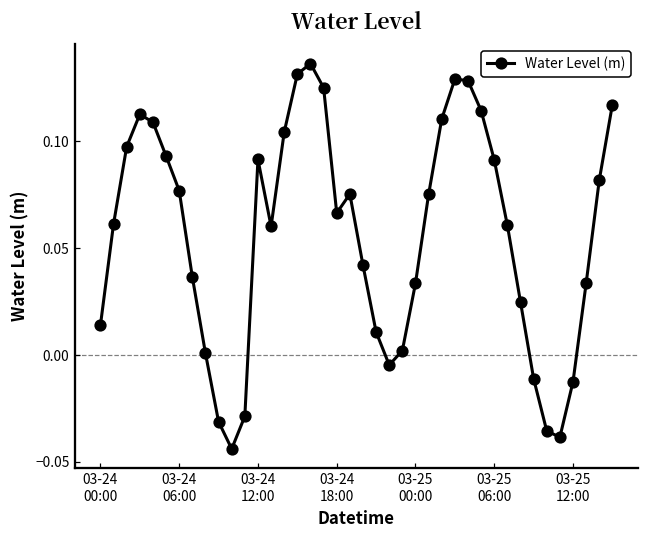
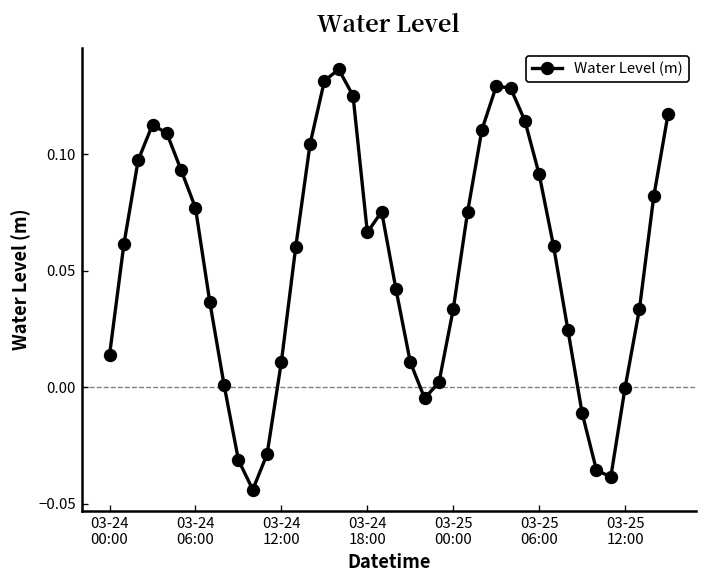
  {
    "03-24 00:00": 0.014,
    "03-24 06:00": 0.077,
-   "03-24 12:00": 0.092,
+   "03-24 12:00": 0.011,
    "03-24 18:00": 0.066,
    "03-25 00:00": 0.034,
    "03-25 06:00": 0.091,
-   "03-25 12:00": -0.012
+   "03-25 12:00": 0.000
  }
